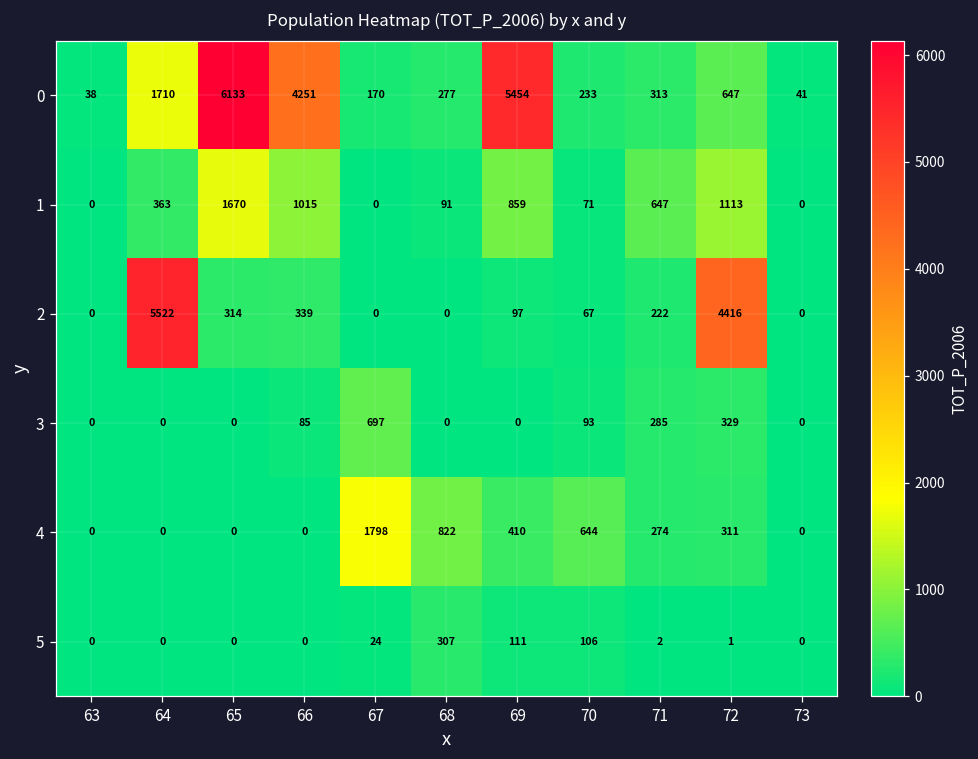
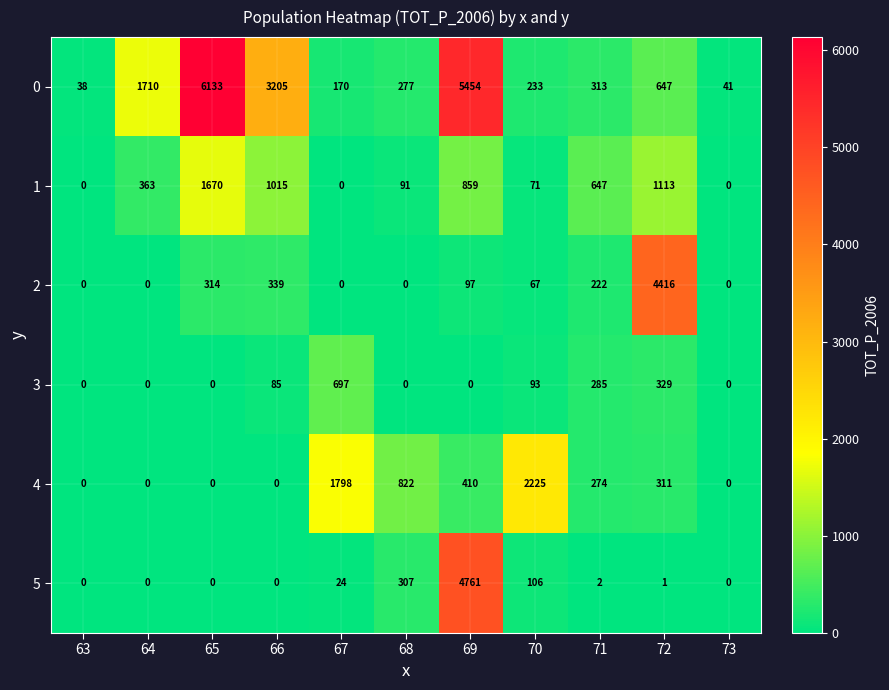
  {
    "0": {
      "63": 38,
      "64": 1710,
      "65": 6133,
-     "66": 4251,
+     "66": 3205,
      "67": 170,
      "68": 277,
      "69": 5454,
      "70": 233,
      "71": 313,
      "72": 647,
      "73": 41
    },
    "1": {
      "63": 0,
      "64": 363,
      "65": 1670,
      "66": 1015,
      "67": 0,
      "68": 91,
      "69": 859,
      "70": 71,
      "71": 647,
      "72": 1113,
      "73": 0
    },
    "2": {
      "63": 0,
-     "64": 5522,
+     "64": 0,
      "65": 314,
      "66": 339,
      "67": 0,
      "68": 0,
      "69": 97,
      "70": 67,
      "71": 222,
      "72": 4416,
      "73": 0
    },
    "3": {
      "63": 0,
      "64": 0,
      "65": 0,
      "66": 85,
      "67": 697,
      "68": 0,
      "69": 0,
      "70": 93,
      "71": 285,
      "72": 329,
      "73": 0
    },
    "4": {
      "63": 0,
      "64": 0,
      "65": 0,
      "66": 0,
      "67": 1798,
      "68": 822,
      "69": 410,
-     "70": 644,
+     "70": 2225,
      "71": 274,
      "72": 311,
      "73": 0
    },
    "5": {
      "63": 0,
      "64": 0,
      "65": 0,
      "66": 0,
      "67": 24,
      "68": 307,
-     "69": 111,
+     "69": 4761,
      "70": 106,
      "71": 2,
      "72": 1,
      "73": 0
    }
  }
